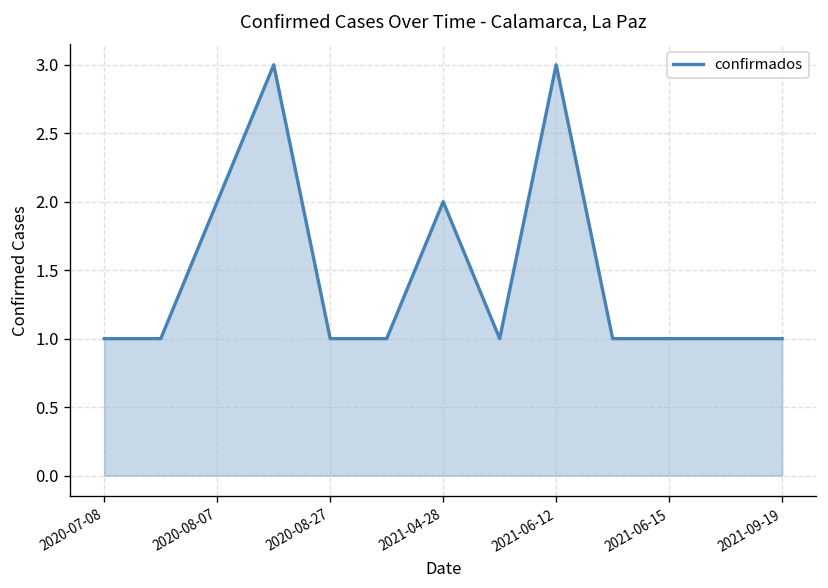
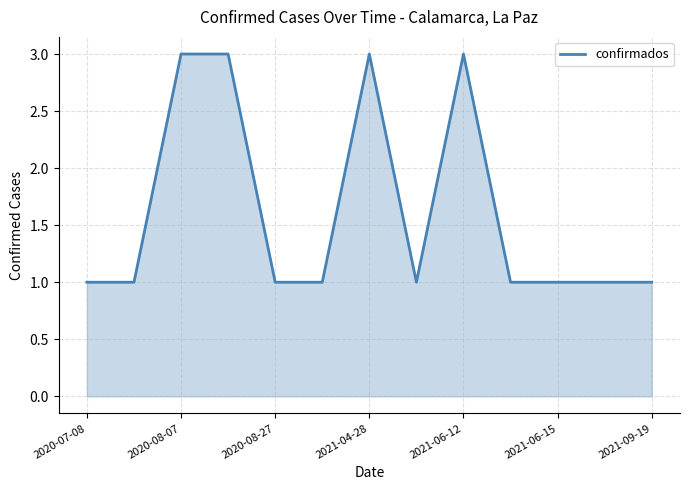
  {
    "2020-07-08": 1,
-   "2020-08-07": 2,
+   "2020-08-07": 3,
    "2020-08-27": 1,
-   "2021-04-28": 2,
+   "2021-04-28": 3,
    "2021-06-12": 3,
    "2021-06-15": 1,
    "2021-09-19": 1
  }
